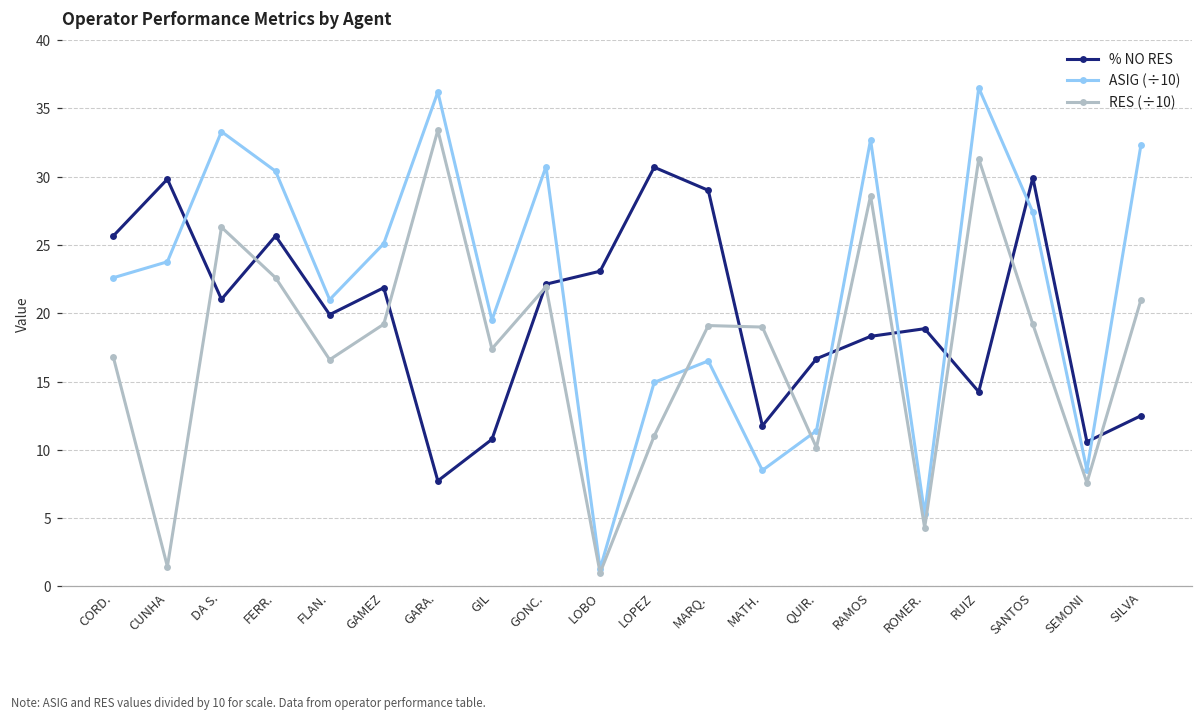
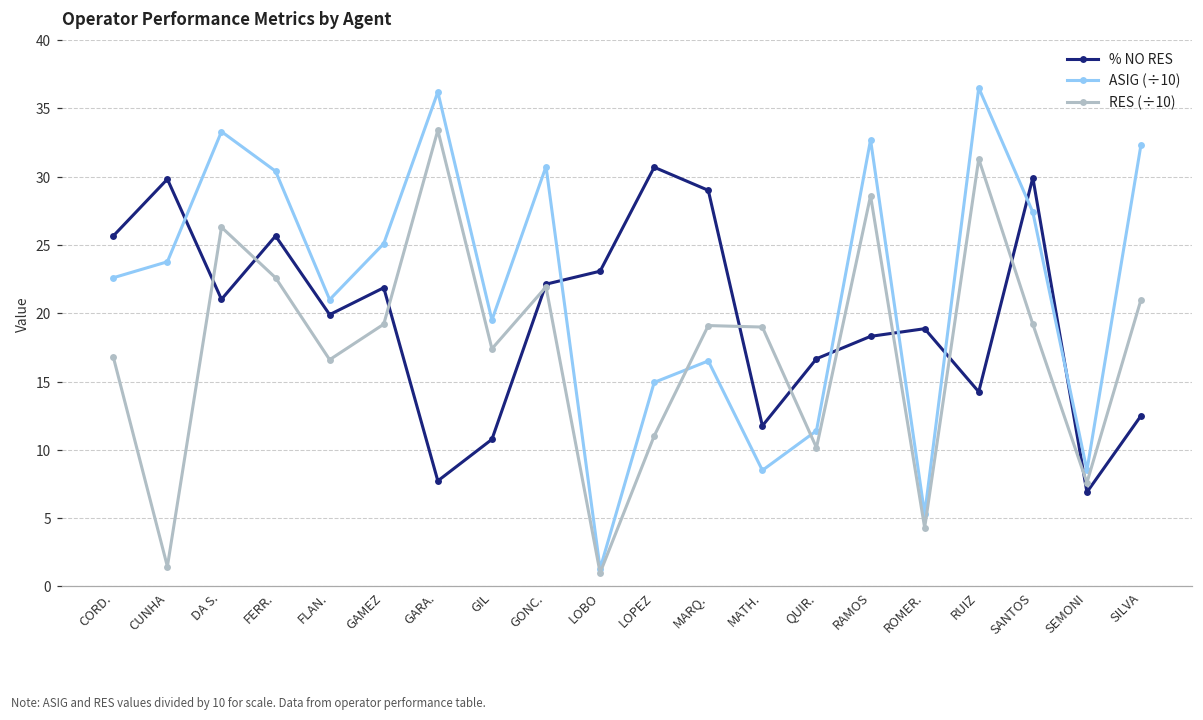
  {
    "% NO RES": {
      "CORD.": 25.7,
      "CUNHA": 29.8,
      "DA S.": 21.0,
      "FERR.": 25.7,
      "FLAN.": 19.9,
      "GAMEZ": 21.9,
      "GARA.": 7.7,
      "GIL": 10.8,
      "LOBO": 23.1,
      "LOPEZ": 30.7,
      "MARQ.": 29.0,
      "MATH.": 11.8,
      "QUIR.": 16.7,
      "RAMOS": 18.3,
      "ROMER.": 18.9,
      "RUIZ": 14.3,
      "SANTOS": 29.9,
-     "SEMONI": 10.6,
+     "SEMONI": 6.9,
      "SILVA": 12.5
    },
    "ASIG (÷10)": {
      "CORD.": 22.6,
      "CUNHA": 23.8,
      "DA S.": 33.3,
      "FERR.": 30.4,
      "FLAN.": 21.0,
      "GAMEZ": 25.1,
      "GARA.": 36.2,
      "GIL": 19.5,
      "GONC.": 30.7,
      "LOBO": 1.3,
      "LOPEZ": 14.9,
      "MARQ.": 16.5,
      "MATH.": 8.5,
      "QUIR.": 11.4,
      "RAMOS": 32.7,
      "ROMER.": 5.3,
      "RUIZ": 36.5,
      "SANTOS": 27.4,
      "SEMONI": 8.5,
      "SILVA": 32.4
    },
    "RES (÷10)": {
      "CORD.": 16.8,
      "CUNHA": 1.5,
      "DA S.": 26.3,
      "FERR.": 22.6,
      "FLAN.": 16.6,
      "GAMEZ": 19.2,
      "GARA.": 33.4,
      "GIL": 17.4,
      "LOBO": 1.0,
      "LOPEZ": 11.0,
      "MARQ.": 19.1,
      "MATH.": 19.0,
      "QUIR.": 10.2,
      "RAMOS": 28.6,
      "ROMER.": 4.3,
      "RUIZ": 31.3,
      "SANTOS": 19.2,
      "SEMONI": 7.6,
      "SILVA": 21.0
    }
  }
